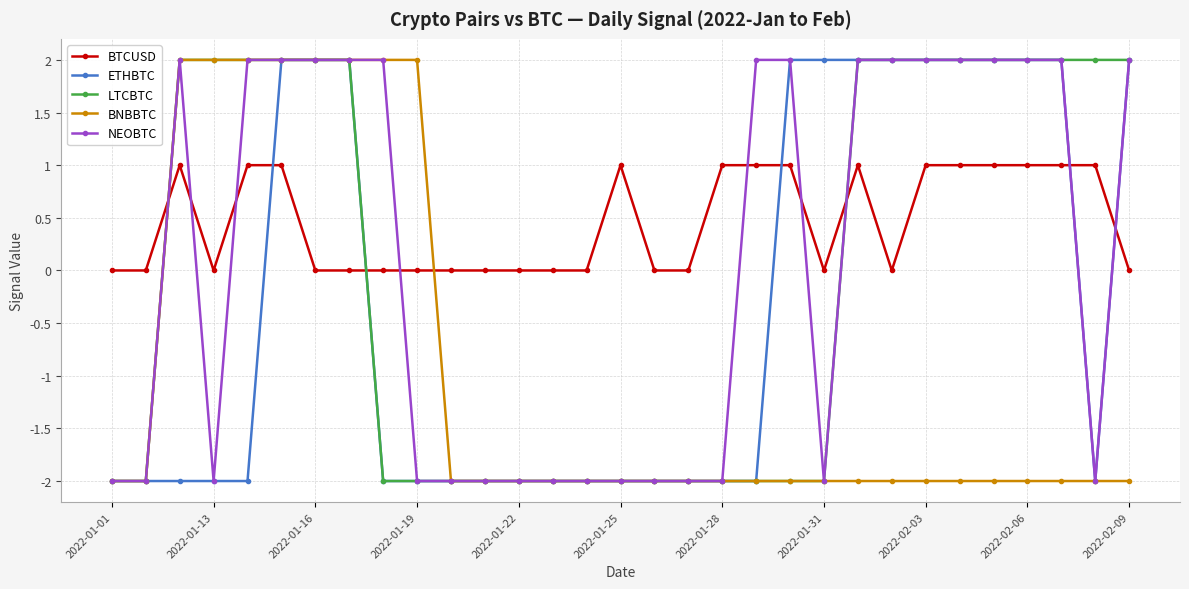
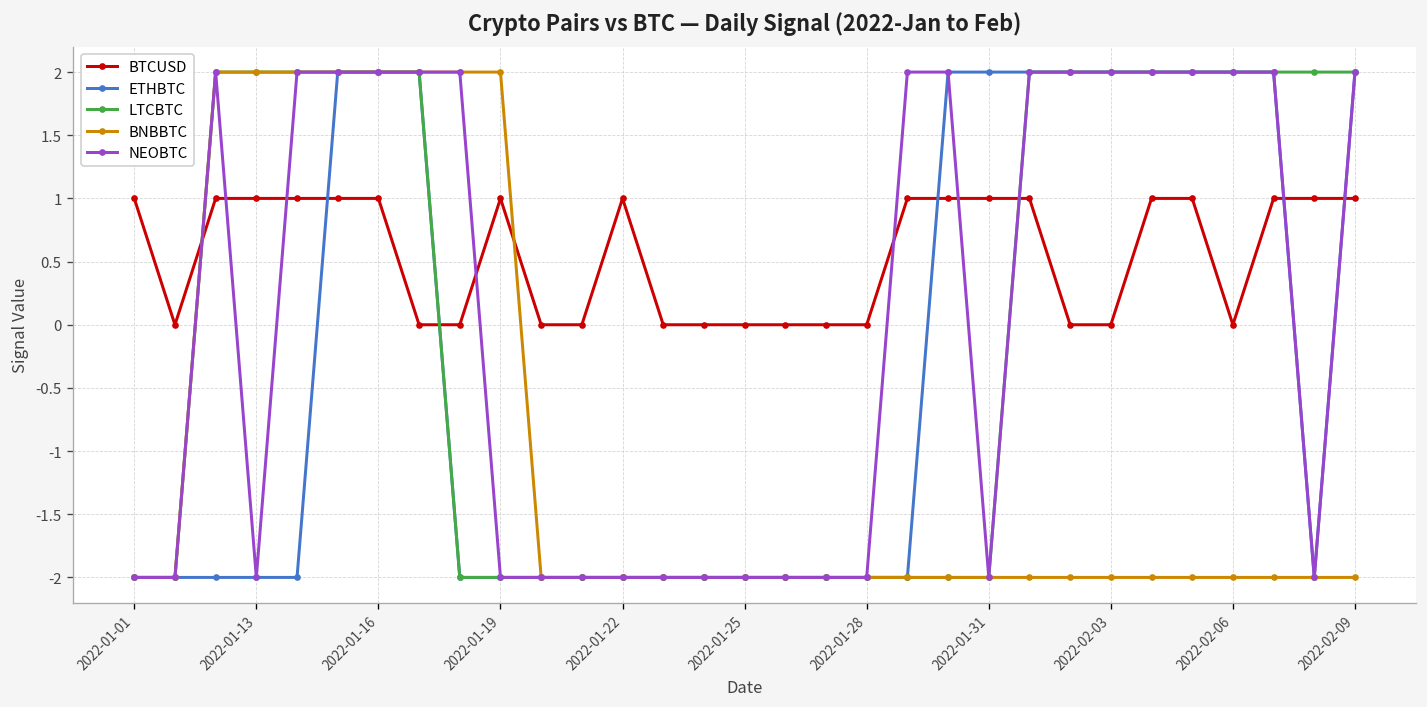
  {
    "BTCUSD": {
-     "2022-01-01": 0,
-     "2022-01-13": 0,
-     "2022-01-16": 0,
-     "2022-01-19": 0,
-     "2022-01-22": 0,
-     "2022-01-25": 1,
-     "2022-01-28": 1,
-     "2022-01-31": 0,
-     "2022-02-03": 1,
-     "2022-02-06": 1,
-     "2022-02-09": 0
+     "2022-01-01": 1,
+     "2022-01-13": 1,
+     "2022-01-16": 1,
+     "2022-01-19": 1,
+     "2022-01-22": 1,
+     "2022-01-25": 0,
+     "2022-01-28": 0,
+     "2022-01-31": 1,
+     "2022-02-03": 0,
+     "2022-02-06": 0,
+     "2022-02-09": 1
    },
    "ETHBTC": {
      "2022-01-31": 2
    },
    "BNBBTC": {
      "2022-01-19": 2,
      "2022-02-03": -2,
      "2022-02-06": -2,
      "2022-02-09": -2
    }
  }
